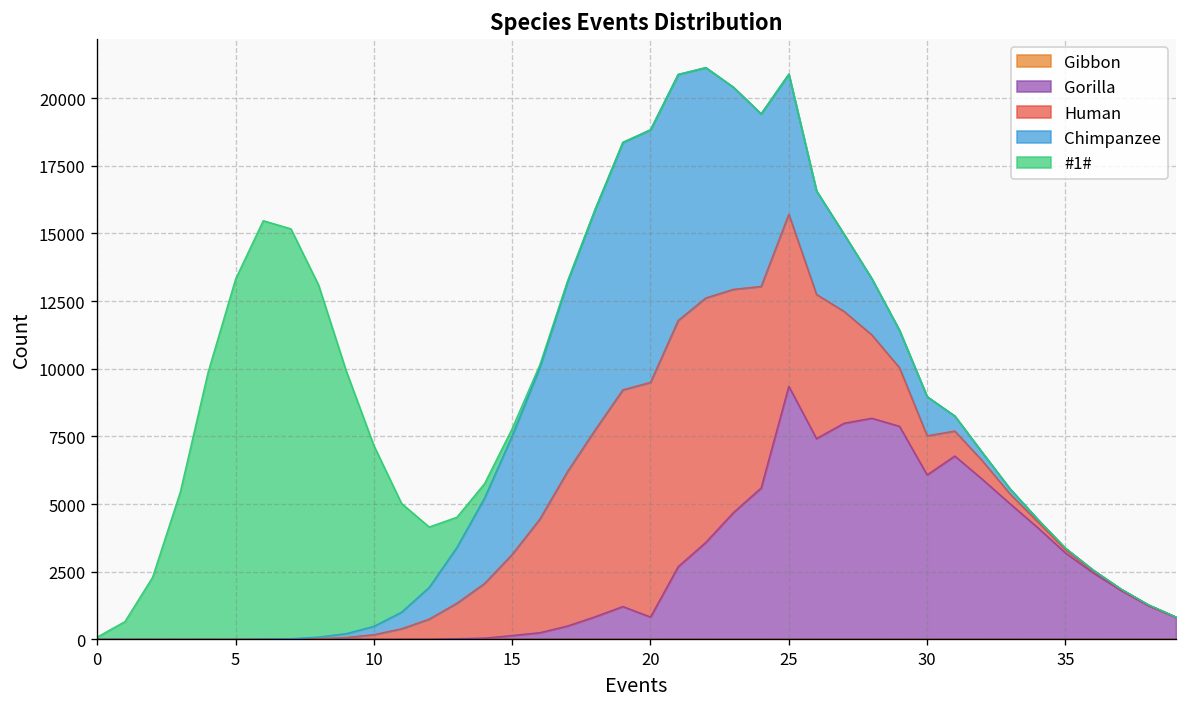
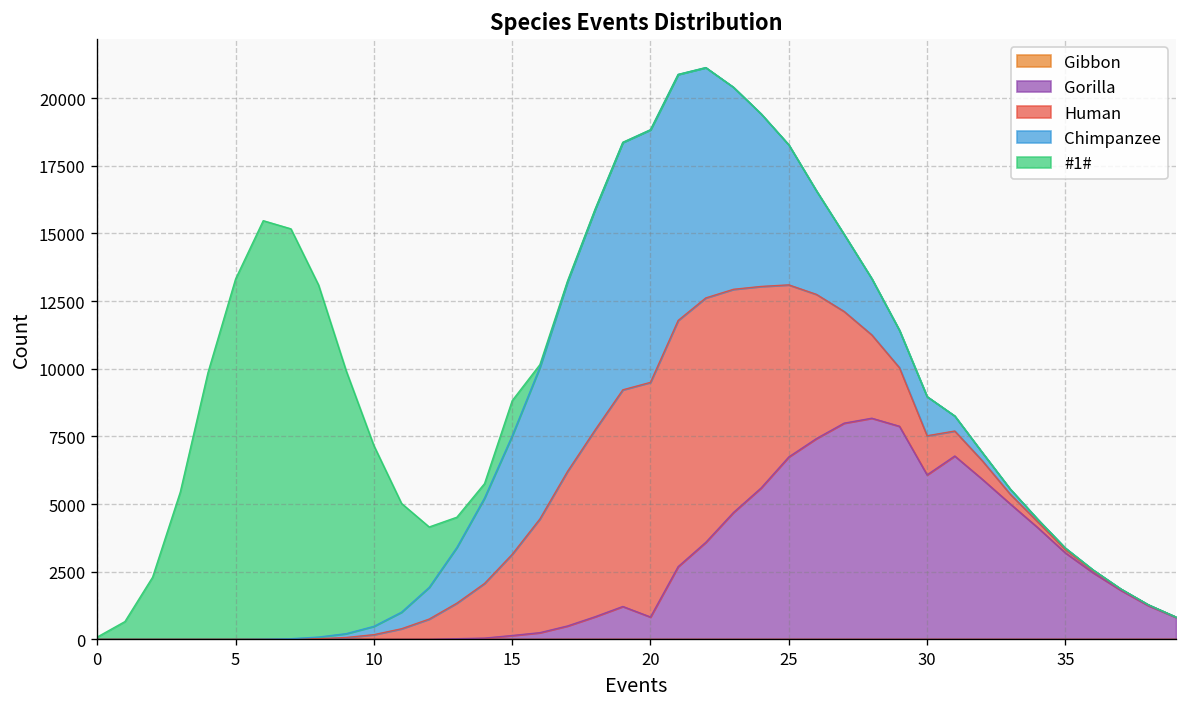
  {
    "Gorilla": {
      "15": 100,
      "20": 800,
-     "25": 9400,
+     "25": 6700,
      "30": 6100,
      "35": 3200
    },
    "Chimpanzee": {
      "10": 300,
      "15": 4400
    },
    "#1#": {
      "5": 13300,
      "10": 6700,
-     "15": 300
+     "15": 1300
    }
  }
